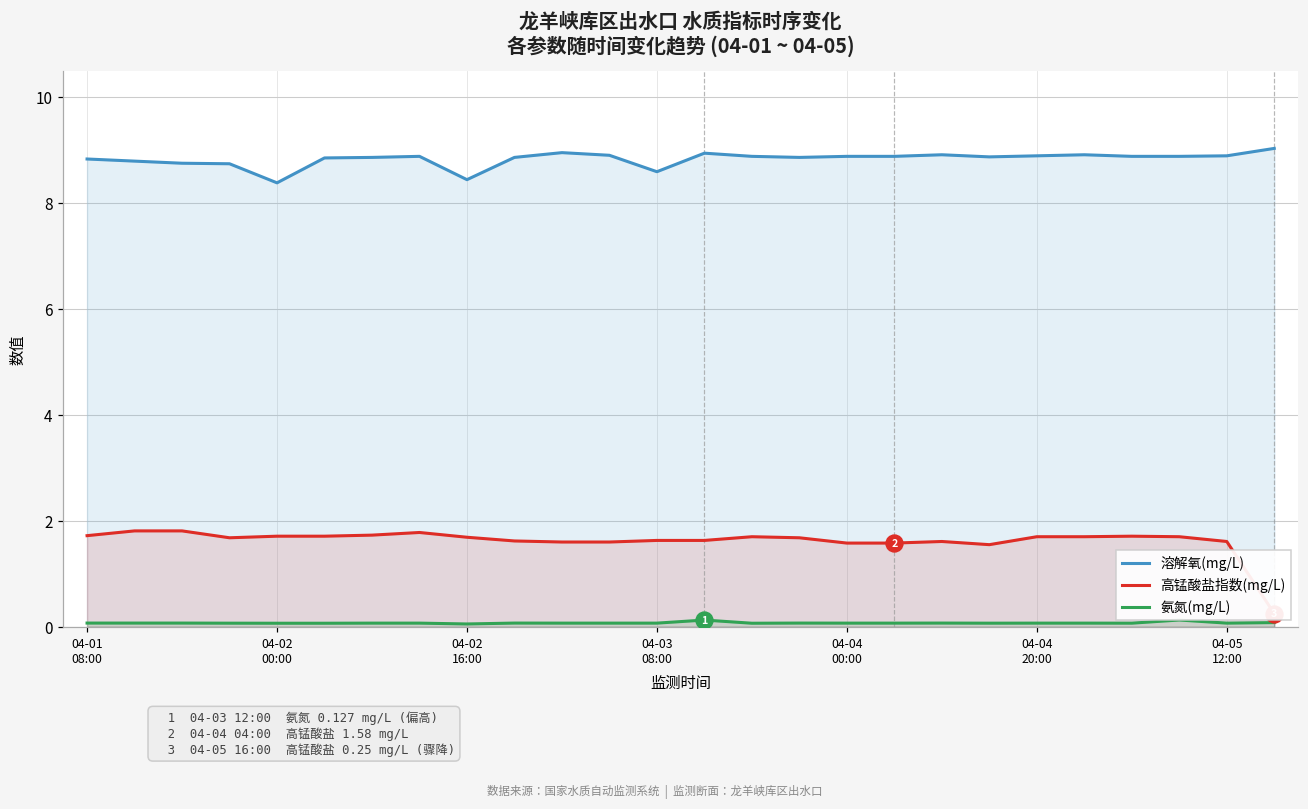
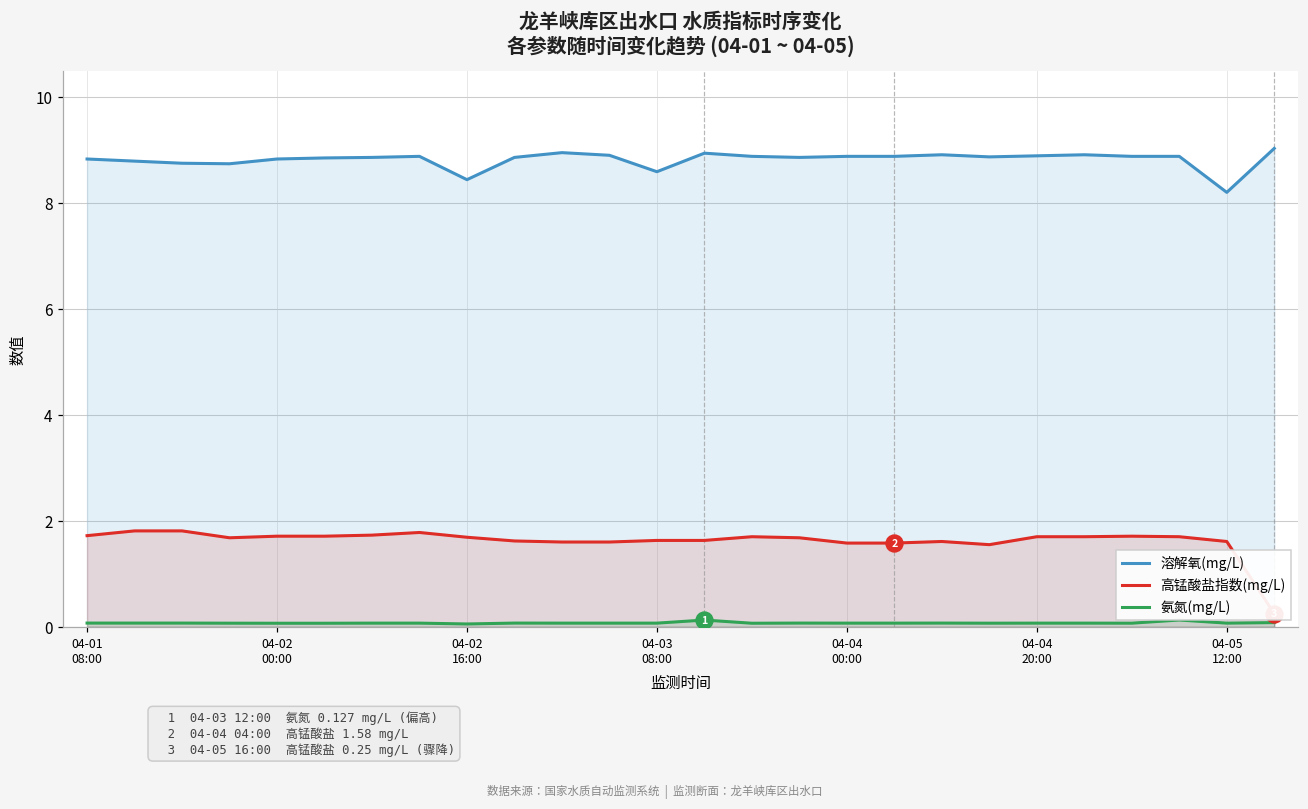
  {
    "溶解氧(mg/L)": {
      "04-01 08:00": 8.8,
-     "04-02 00:00": 8.4,
+     "04-02 00:00": 8.8,
      "04-02 16:00": 8.4,
      "04-03 08:00": 8.6,
      "04-04 00:00": 8.9,
      "04-04 20:00": 8.9,
-     "04-05 12:00": 8.9
+     "04-05 12:00": 8.2
    }
  }
